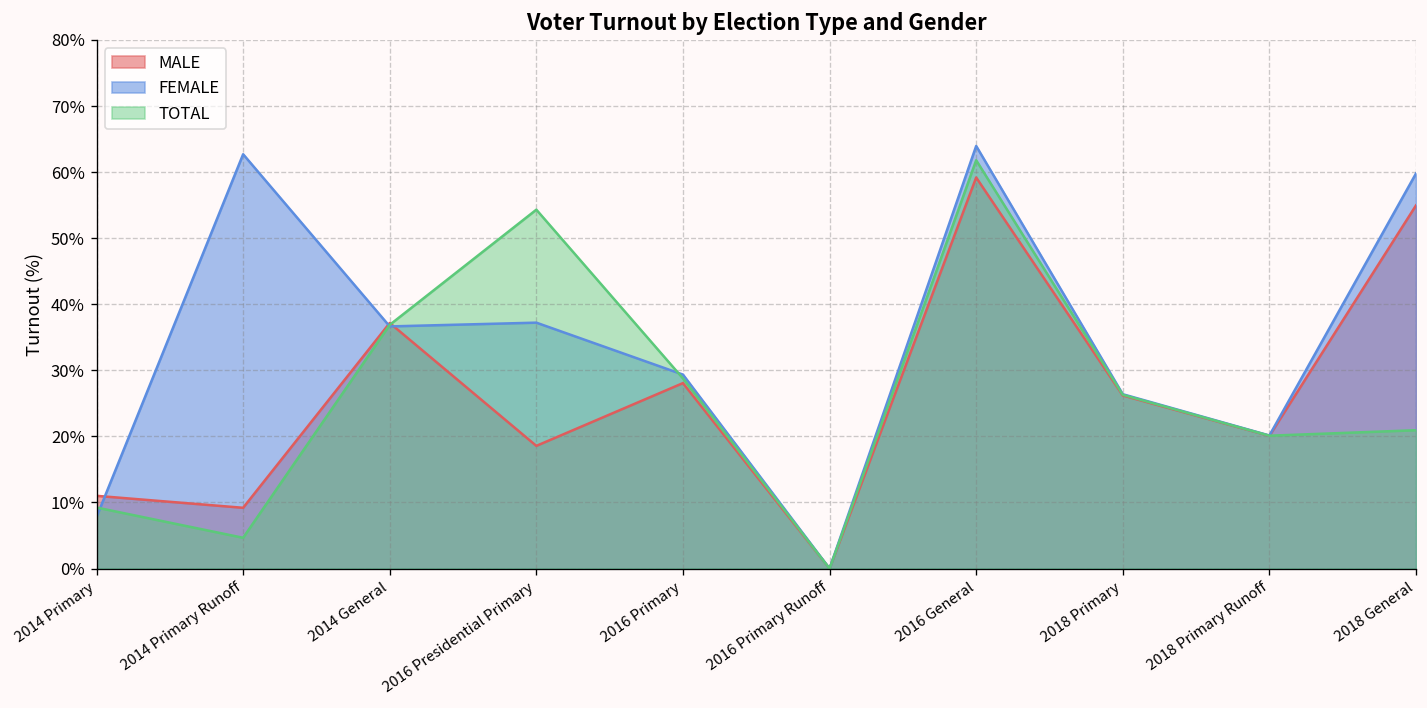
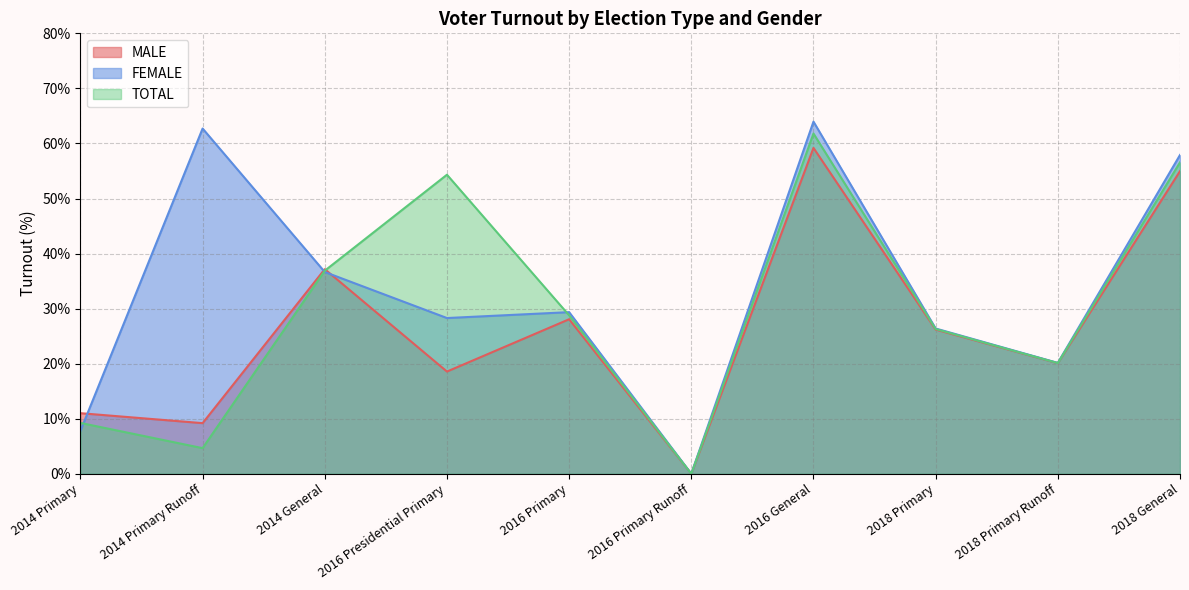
  {
    "MALE": {
      "2014 Primary": "11%",
      "2014 Primary Runoff": "9%",
      "2016 Presidential Primary": "19%",
      "2016 Primary": "28%",
      "2016 General": "59%",
      "2018 General": "55%"
    },
    "FEMALE": {
      "2014 Primary": "8%",
      "2014 Primary Runoff": "63%",
-     "2016 Presidential Primary": "37%",
+     "2016 Presidential Primary": "28%",
      "2016 Primary": "29%",
      "2016 General": "64%",
-     "2018 General": "60%"
+     "2018 General": "58%"
    },
    "TOTAL": {
      "2014 Primary": "9%",
      "2014 Primary Runoff": "5%",
      "2016 Presidential Primary": "54%",
      "2016 Primary": "29%",
      "2016 General": "62%",
-     "2018 General": "21%"
+     "2018 General": "57%"
    }
  }
